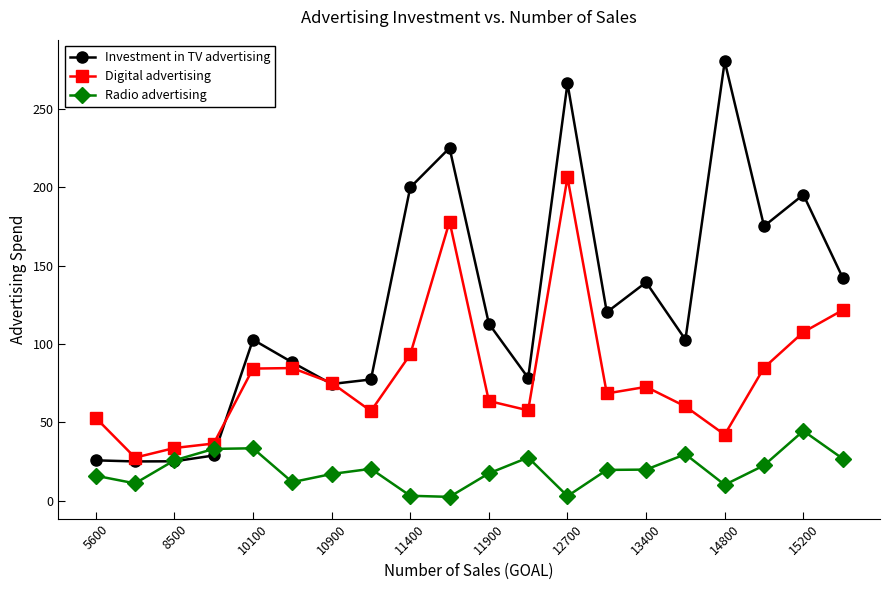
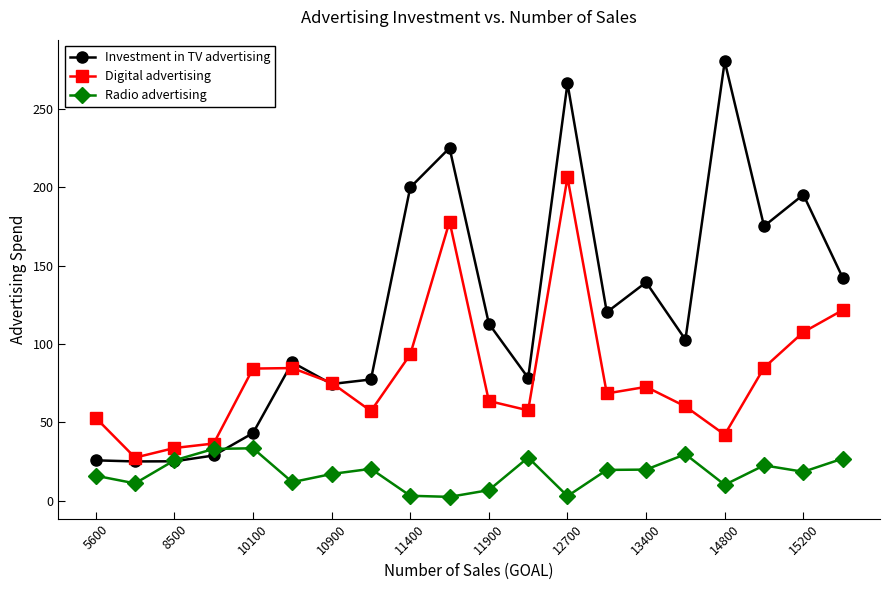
  {
    "Investment in TV advertising": {
      "5600": 26,
-     "10100": 103,
+     "10100": 43,
      "11400": 200,
      "11900": 113,
      "12700": 266,
      "13400": 139,
      "14800": 280,
      "15200": 195
    },
    "Digital advertising": {
      "5600": 53,
      "8500": 34,
      "10100": 84,
      "11400": 93,
      "11900": 64,
      "12700": 206,
      "13400": 73,
      "14800": 42,
      "15200": 108
    },
    "Radio advertising": {
      "5600": 16,
      "10100": 33,
      "10900": 17,
      "11400": 3,
-     "11900": 17,
+     "11900": 7,
      "12700": 3,
      "13400": 20,
      "14800": 10,
-     "15200": 45
+     "15200": 18
    }
  }
